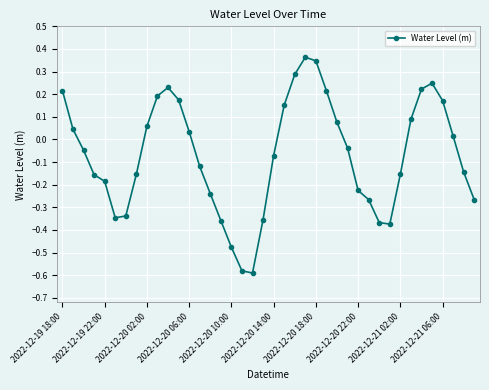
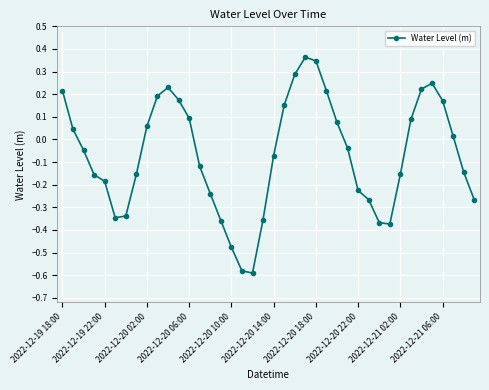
  {
    "2022-12-19 18:00": 0.22,
    "2022-12-19 22:00": -0.18,
    "2022-12-20 02:00": 0.06,
-   "2022-12-20 06:00": 0.03,
+   "2022-12-20 06:00": 0.09,
    "2022-12-20 10:00": -0.48,
    "2022-12-20 14:00": -0.07,
    "2022-12-20 18:00": 0.35,
    "2022-12-20 22:00": -0.23,
    "2022-12-21 02:00": -0.15,
    "2022-12-21 06:00": 0.17
  }
